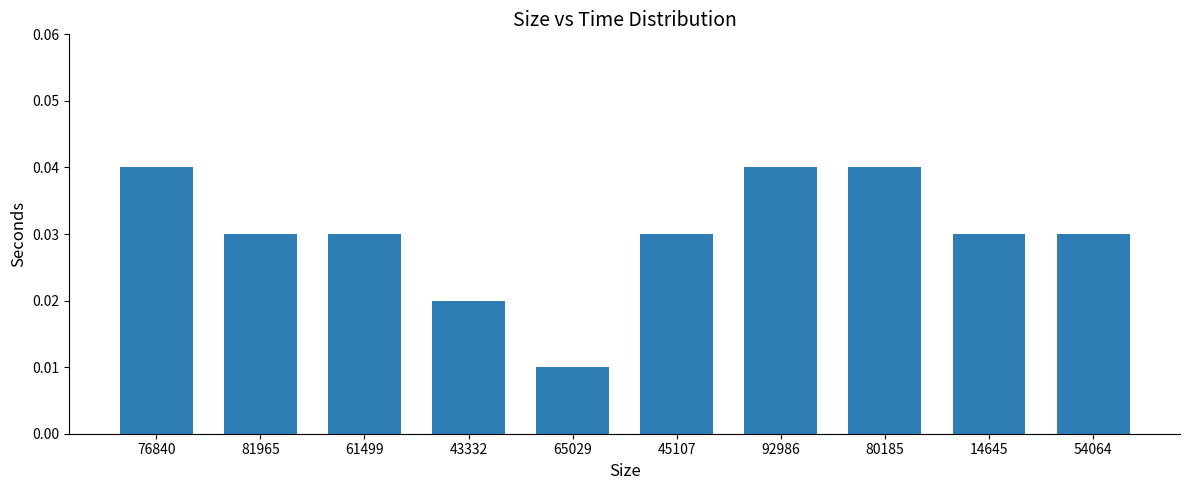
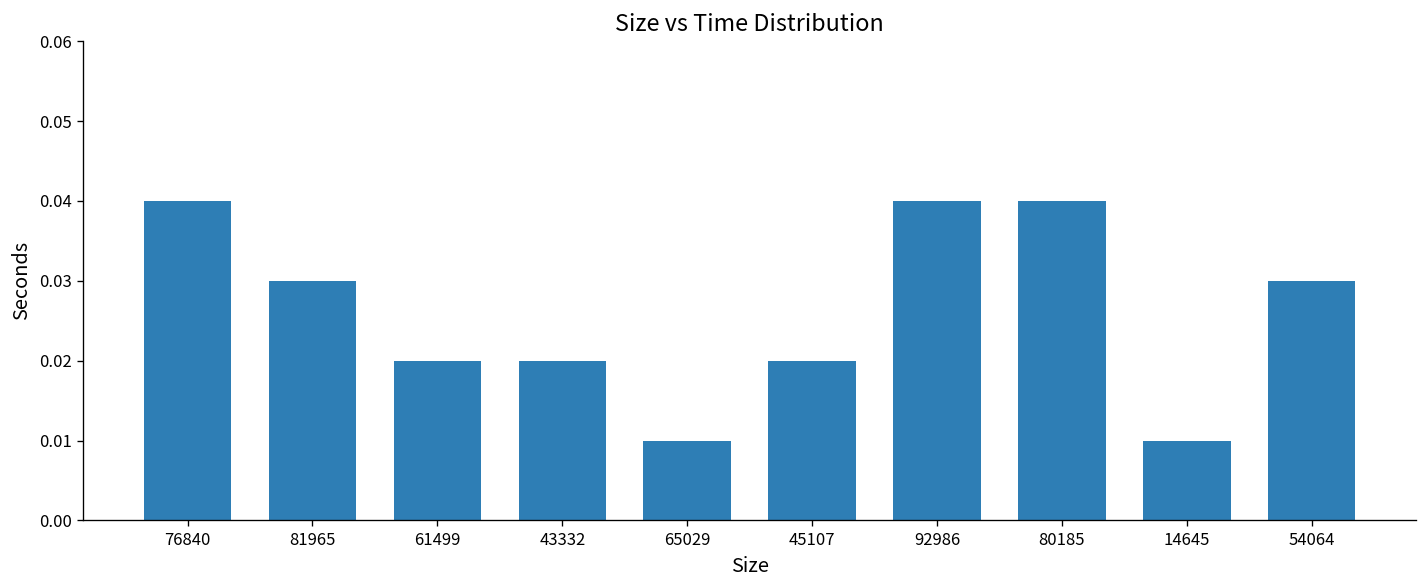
  {
    "76840": 0.04,
    "81965": 0.03,
-   "61499": 0.03,
+   "61499": 0.02,
    "43332": 0.02,
    "65029": 0.01,
-   "45107": 0.03,
+   "45107": 0.02,
    "92986": 0.04,
    "80185": 0.04,
-   "14645": 0.03,
+   "14645": 0.01,
    "54064": 0.03
  }
